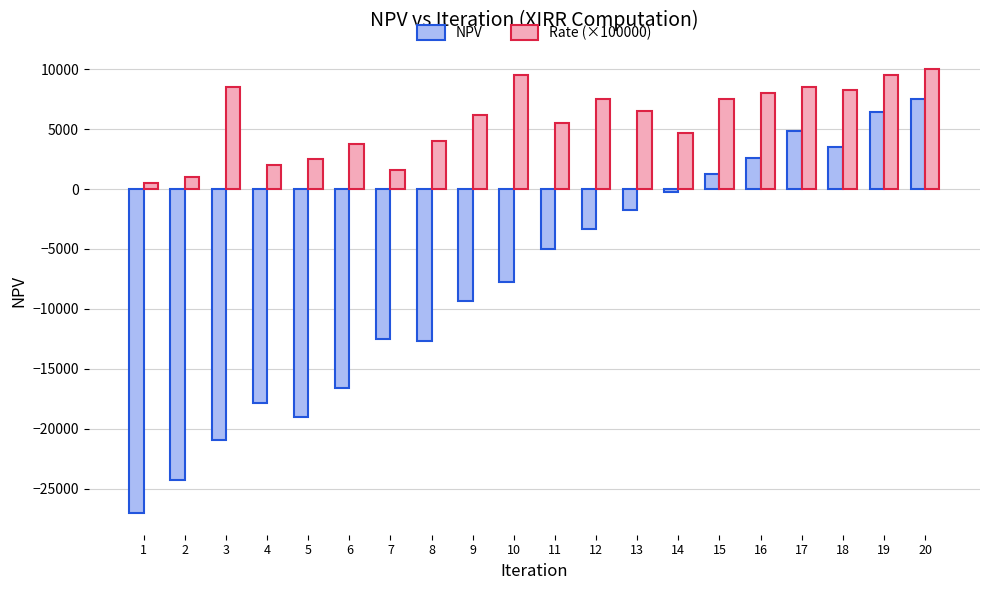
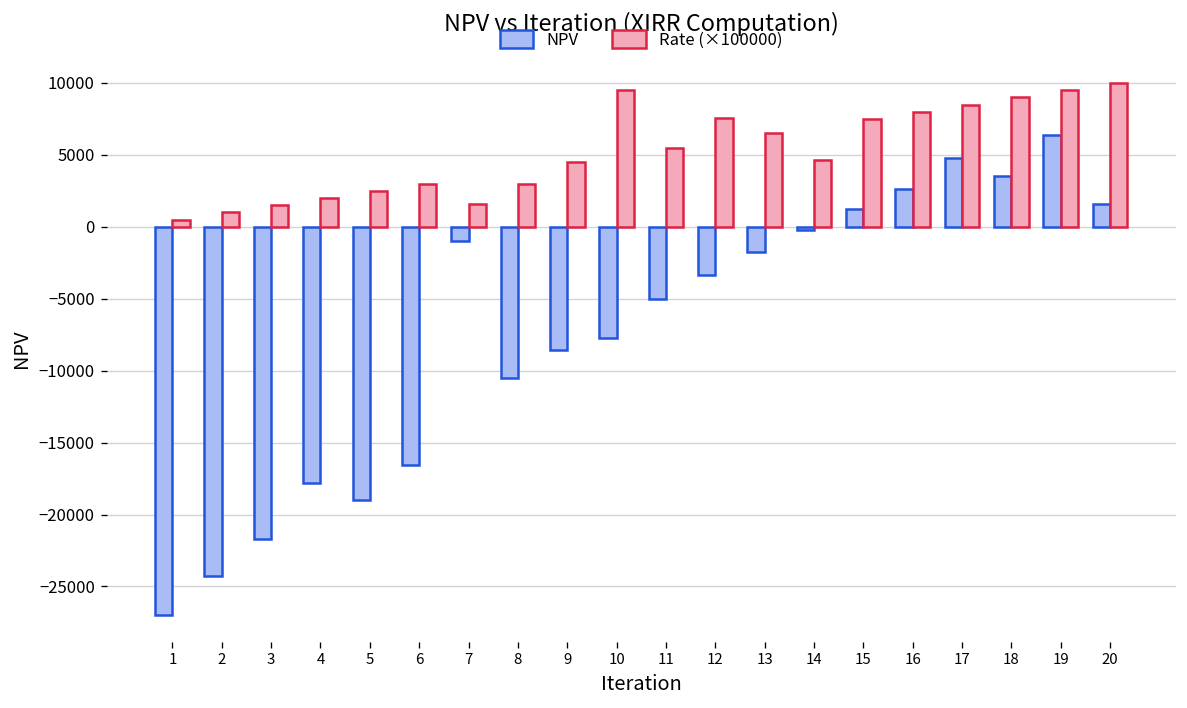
  {
    "NPV": {
      "1": -27000,
      "2": -24300,
-     "3": -20900,
+     "3": -21700,
      "4": -17800,
      "5": -19000,
      "6": -16600,
-     "7": -12500,
-     "8": -12700,
-     "9": -9400,
+     "7": -1000,
+     "8": -10500,
+     "9": -8600,
      "10": -7800,
      "11": -5000,
      "12": -3300,
      "13": -1700,
      "15": 1200,
      "16": 2600,
      "17": 4800,
      "18": 3500,
      "19": 6400,
-     "20": 7500
+     "20": 1600
    },
    "Rate (×100000)": {
      "1": 500,
      "2": 1000,
-     "3": 8500,
+     "3": 1500,
      "4": 2000,
      "5": 2500,
-     "6": 3700,
+     "6": 3000,
      "7": 1600,
-     "8": 4000,
-     "9": 6200,
+     "8": 3000,
+     "9": 4500,
      "10": 9500,
      "11": 5500,
      "12": 7500,
      "13": 6500,
      "14": 4700,
      "15": 7500,
      "16": 8000,
      "17": 8500,
-     "18": 8300,
+     "18": 9000,
      "19": 9500,
      "20": 10000
    }
  }
